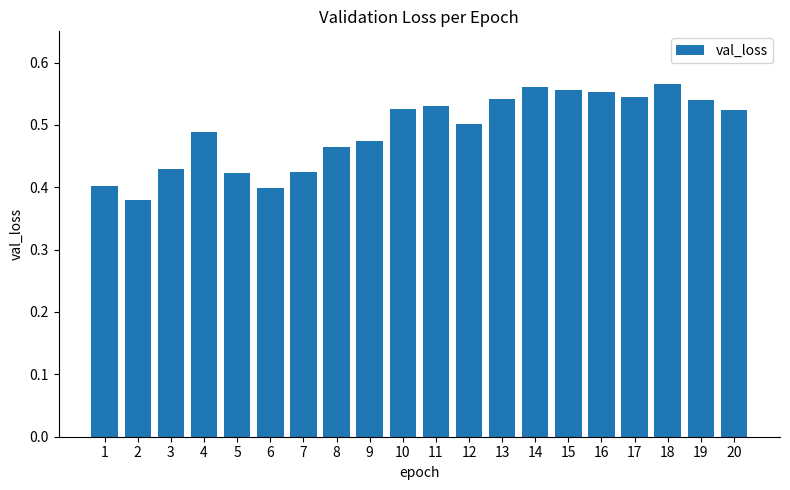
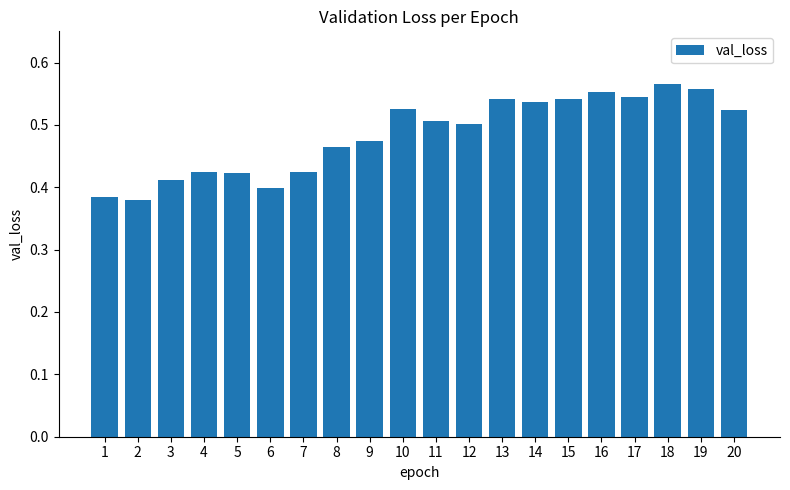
  {
-   "1": 0.40,
+   "1": 0.38,
    "2": 0.38,
-   "3": 0.43,
-   "4": 0.49,
+   "3": 0.41,
+   "4": 0.42,
    "5": 0.42,
    "6": 0.40,
    "7": 0.42,
    "8": 0.46,
    "9": 0.47,
    "10": 0.53,
-   "11": 0.53,
+   "11": 0.51,
    "12": 0.50,
    "13": 0.54,
-   "14": 0.56,
-   "15": 0.56,
+   "14": 0.54,
+   "15": 0.54,
    "16": 0.55,
    "17": 0.55,
    "18": 0.57,
-   "19": 0.54,
+   "19": 0.56,
    "20": 0.52
  }
